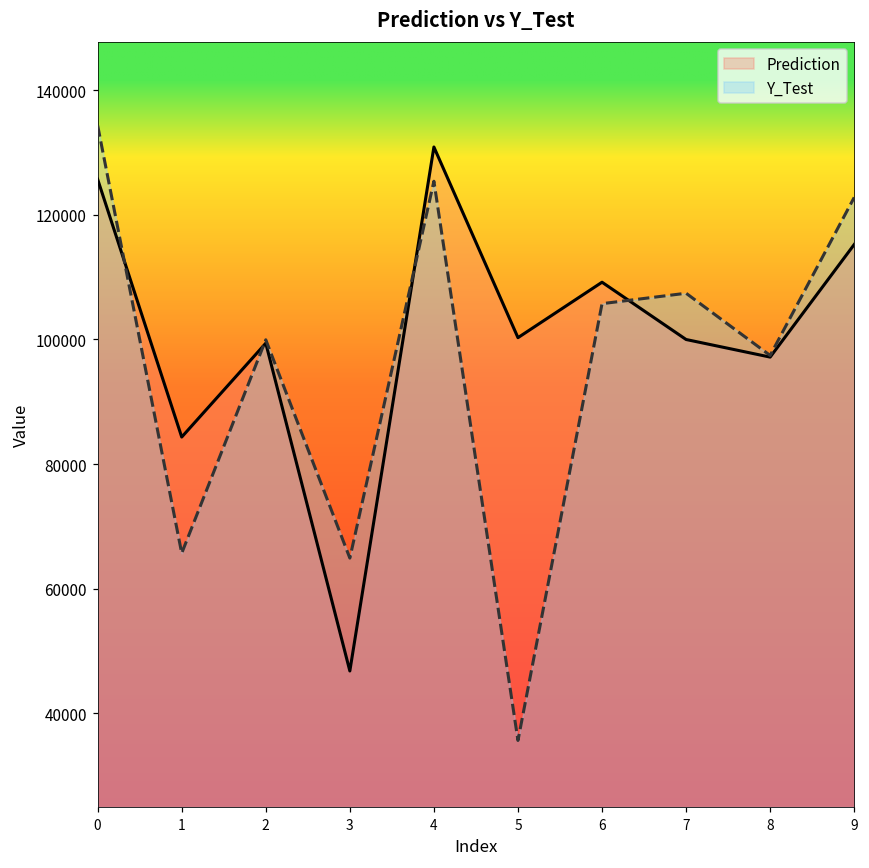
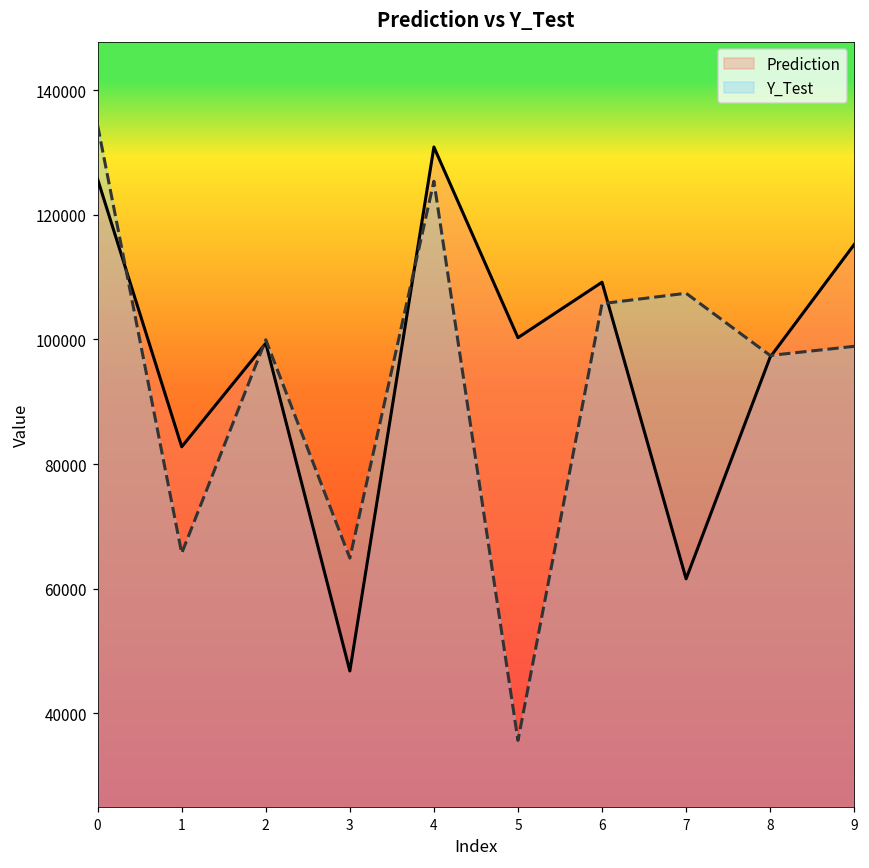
  {
    "Prediction": {
      "0": 126000,
-     "1": 84000,
+     "1": 83000,
      "2": 99000,
      "3": 47000,
      "4": 131000,
      "5": 100000,
      "6": 109000,
-     "7": 100000,
+     "7": 62000,
      "9": 115000
    },
    "Y_Test": {
      "0": 134000,
      "1": 66000,
      "2": 100000,
      "3": 65000,
      "4": 125000,
      "5": 36000,
      "6": 106000,
      "7": 107000,
-     "9": 123000
+     "9": 99000
    }
  }
